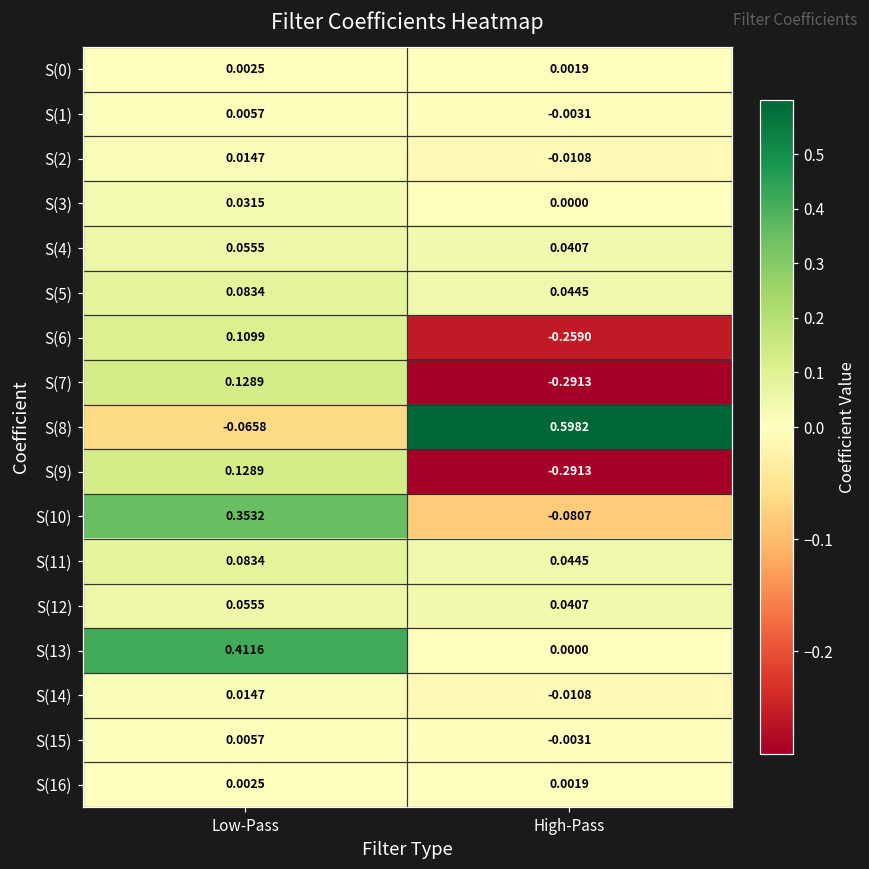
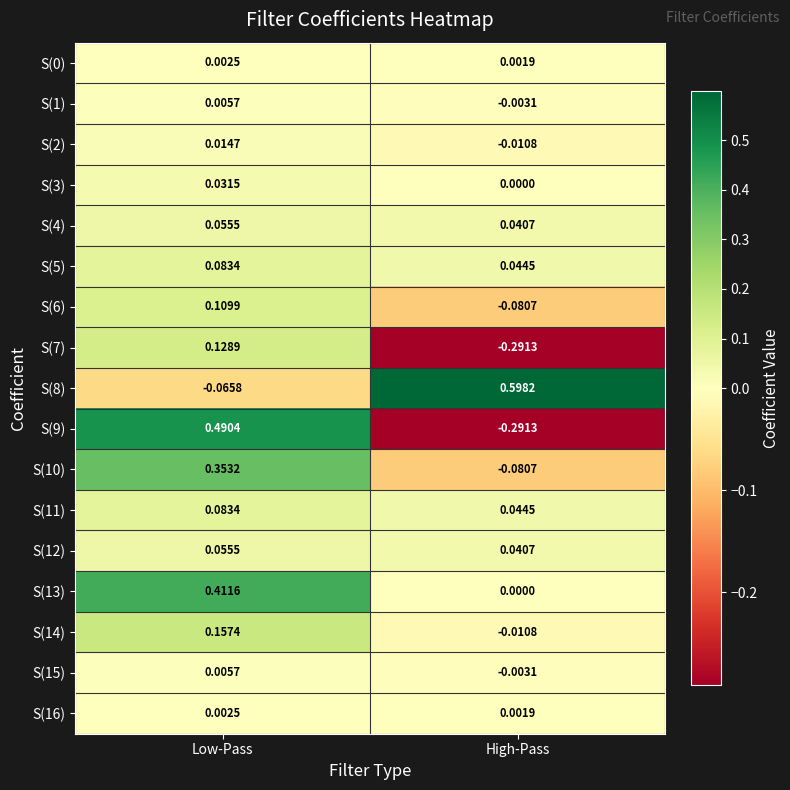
  {
    "S(0)": {
      "Low-Pass": 0.0025,
      "High-Pass": 0.0019
    },
    "S(1)": {
      "Low-Pass": 0.0057,
      "High-Pass": -0.0031
    },
    "S(2)": {
      "Low-Pass": 0.0147,
      "High-Pass": -0.0108
    },
    "S(3)": {
      "Low-Pass": 0.0315,
      "High-Pass": 0.0000
    },
    "S(4)": {
      "Low-Pass": 0.0555,
      "High-Pass": 0.0407
    },
    "S(5)": {
      "Low-Pass": 0.0834,
      "High-Pass": 0.0445
    },
    "S(6)": {
      "Low-Pass": 0.1099,
-     "High-Pass": -0.2590
+     "High-Pass": -0.0807
    },
    "S(7)": {
      "Low-Pass": 0.1289,
      "High-Pass": -0.2913
    },
    "S(8)": {
      "Low-Pass": -0.0658,
      "High-Pass": 0.5982
    },
    "S(9)": {
-     "Low-Pass": 0.1289,
+     "Low-Pass": 0.4904,
      "High-Pass": -0.2913
    },
    "S(10)": {
      "Low-Pass": 0.3532,
      "High-Pass": -0.0807
    },
    "S(11)": {
      "Low-Pass": 0.0834,
      "High-Pass": 0.0445
    },
    "S(12)": {
      "Low-Pass": 0.0555,
      "High-Pass": 0.0407
    },
    "S(13)": {
      "Low-Pass": 0.4116,
      "High-Pass": 0.0000
    },
    "S(14)": {
-     "Low-Pass": 0.0147,
+     "Low-Pass": 0.1574,
      "High-Pass": -0.0108
    },
    "S(15)": {
      "Low-Pass": 0.0057,
      "High-Pass": -0.0031
    },
    "S(16)": {
      "Low-Pass": 0.0025,
      "High-Pass": 0.0019
    }
  }
